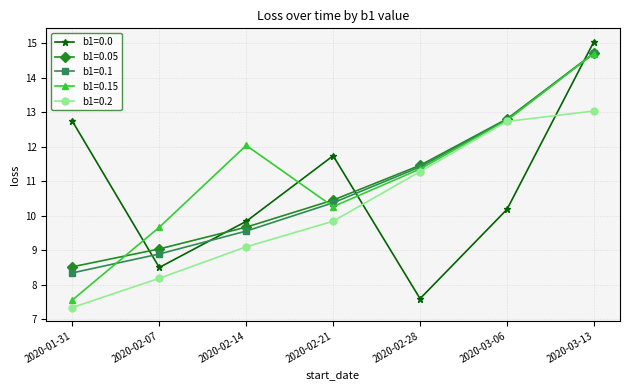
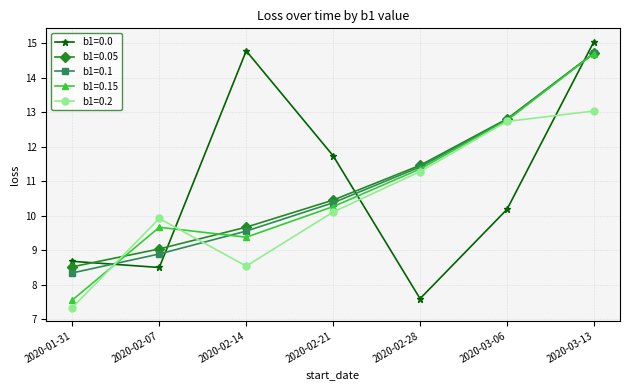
  {
    "b1=0.0": {
-     "2020-01-31": 12.7,
+     "2020-01-31": 8.7,
      "2020-02-07": 8.5,
-     "2020-02-14": 9.8,
+     "2020-02-14": 14.8,
      "2020-02-21": 11.7,
      "2020-02-28": 7.6,
      "2020-03-06": 10.2,
      "2020-03-13": 15.0
    },
    "b1=0.15": {
      "2020-01-31": 7.5,
      "2020-02-07": 9.7,
-     "2020-02-14": 12.0,
+     "2020-02-14": 9.4,
      "2020-02-21": 10.3
    },
    "b1=0.2": {
      "2020-01-31": 7.3,
-     "2020-02-07": 8.2,
-     "2020-02-14": 9.1,
-     "2020-02-21": 9.8,
+     "2020-02-07": 9.9,
+     "2020-02-14": 8.5,
+     "2020-02-21": 10.1,
      "2020-02-28": 11.3,
      "2020-03-13": 13.0
    }
  }
